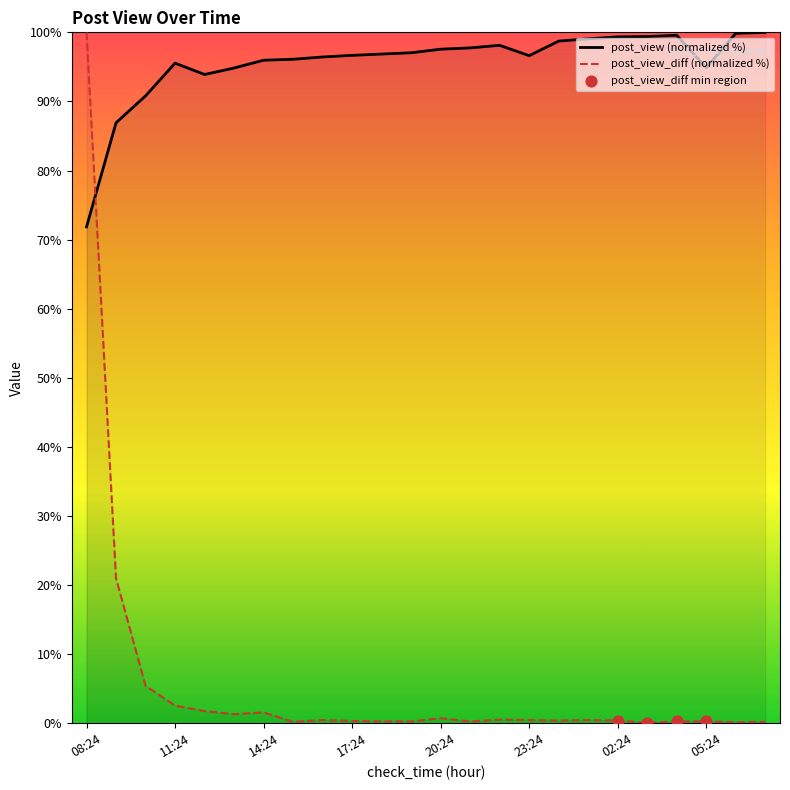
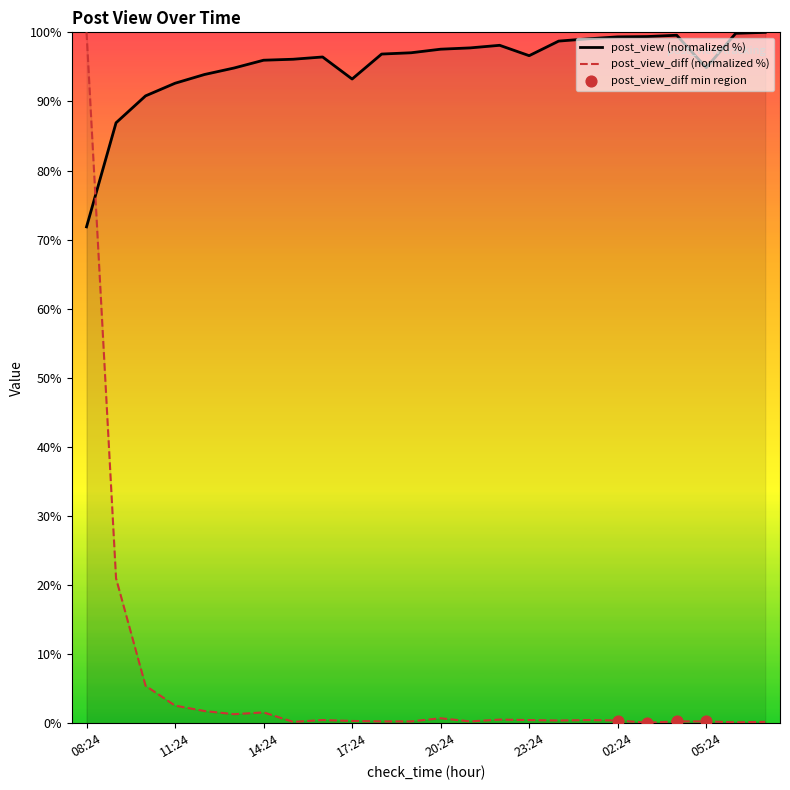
  {
    "post_view (normalized %)": {
      "08:24": "72%",
-     "11:24": "96%",
+     "11:24": "93%",
      "14:24": "96%",
-     "17:24": "97%",
+     "17:24": "93%",
      "20:24": "98%",
      "23:24": "97%",
      "02:24": "99%"
    }
  }
